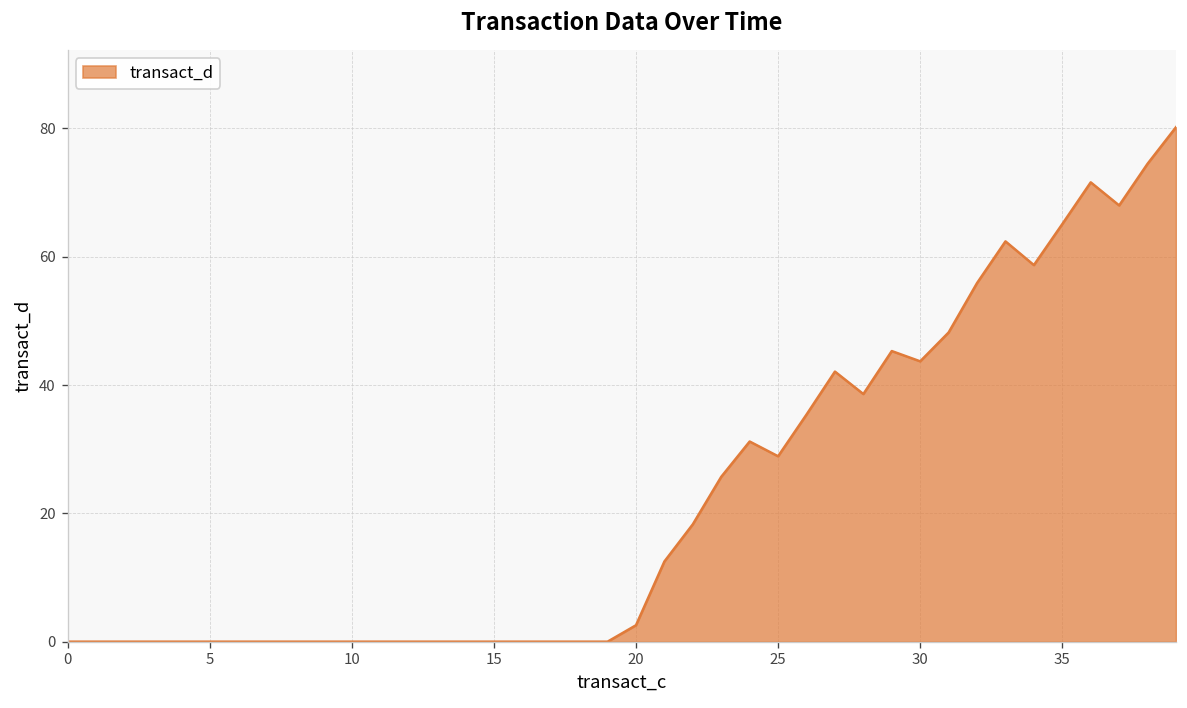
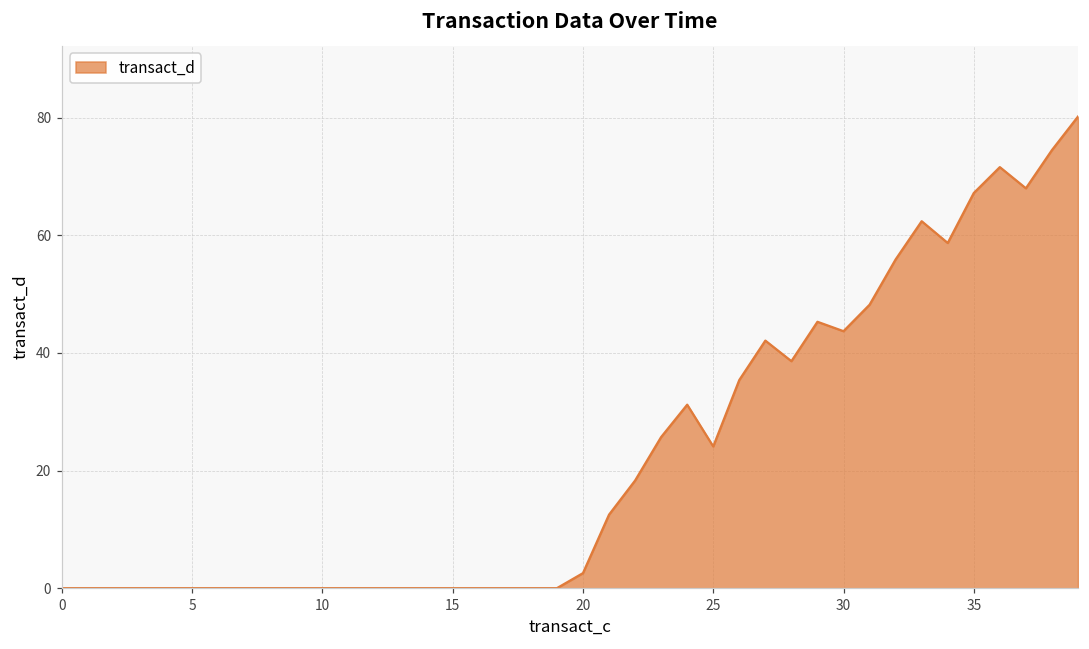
  {
    "0": 0,
    "5": 0,
    "10": 0,
    "15": 0,
    "20": 3,
-   "25": 29,
+   "25": 24,
    "30": 44,
-   "35": 65
+   "35": 67
  }
